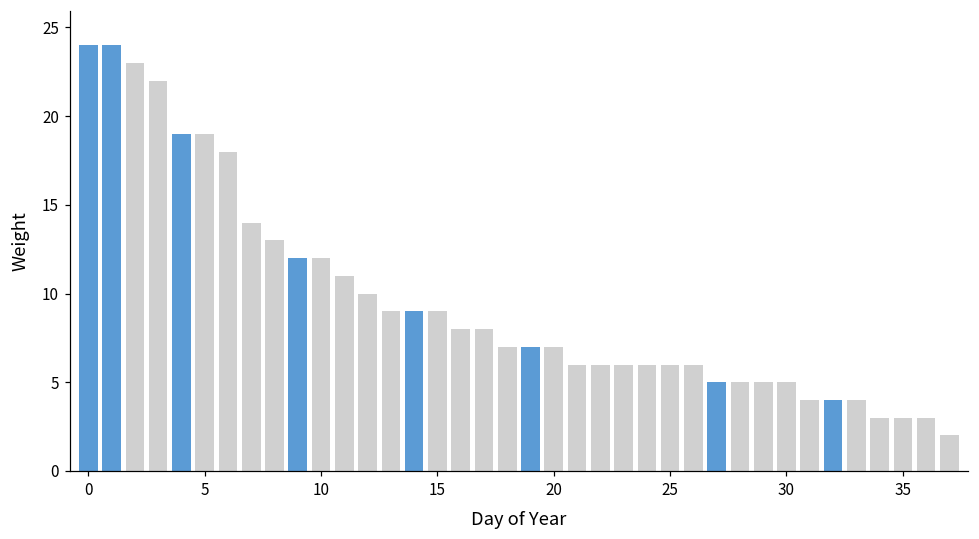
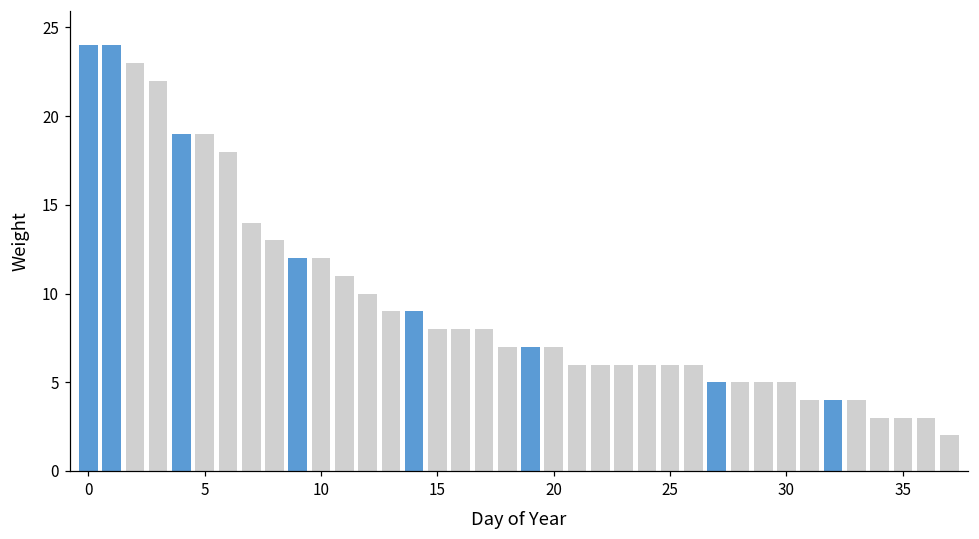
  {
    "0": 24,
    "5": 19,
-   "15": 9,
+   "15": 8,
    "20": 7,
    "25": 6,
    "30": 5,
    "35": 3
  }
